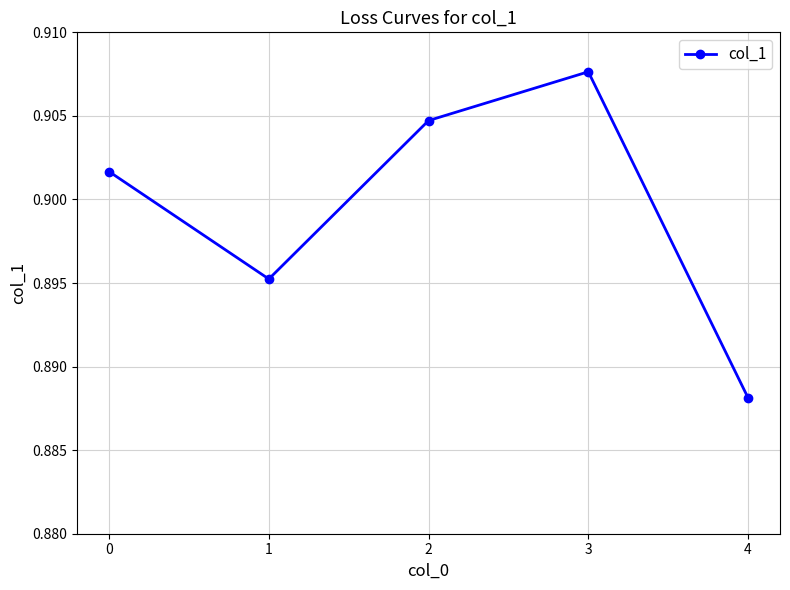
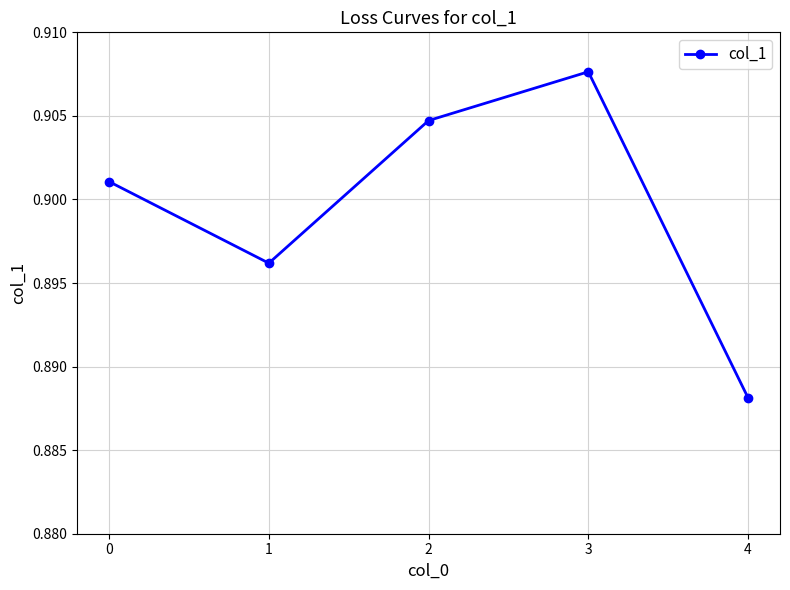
  {
-   "0": 0.9017,
-   "1": 0.8952,
+   "0": 0.9011,
+   "1": 0.8962,
    "2": 0.9047,
    "3": 0.9076,
    "4": 0.8881
  }
